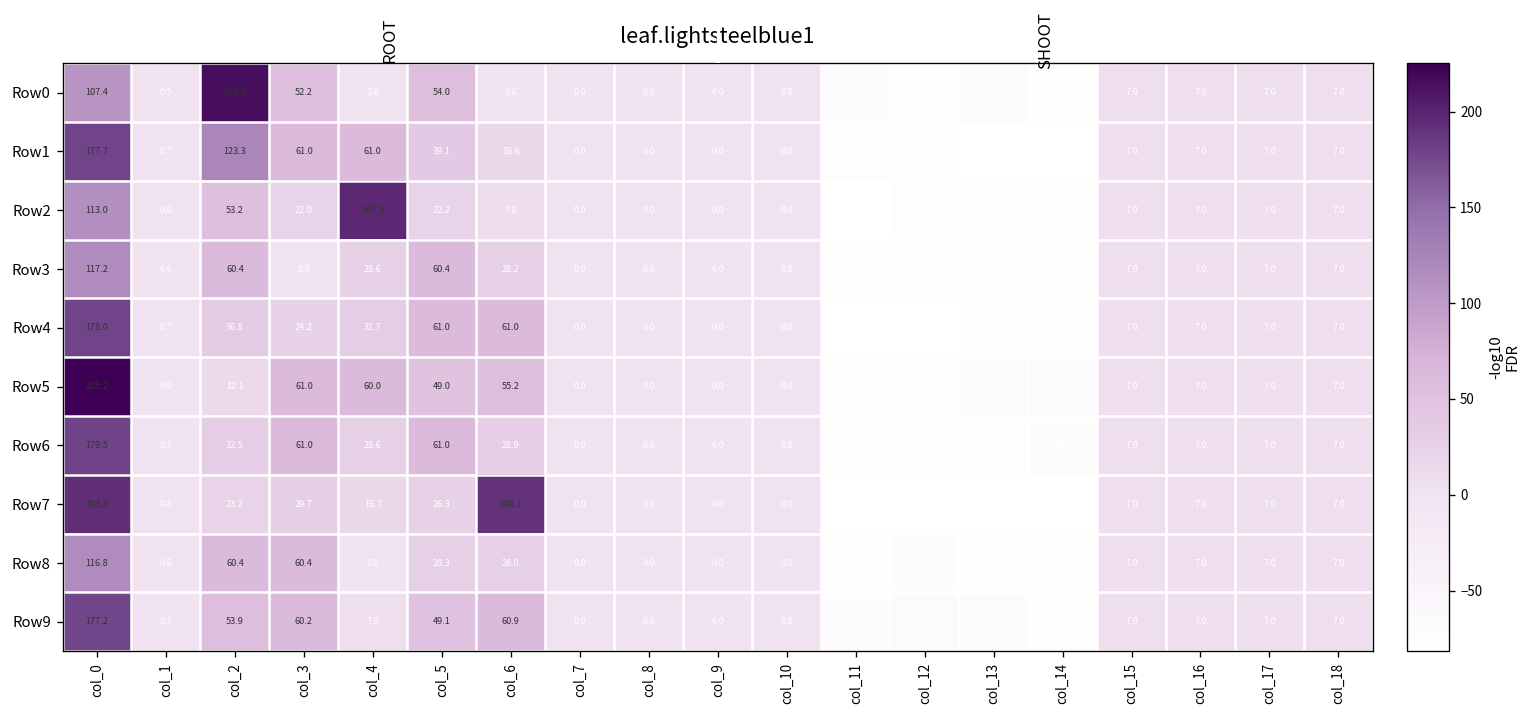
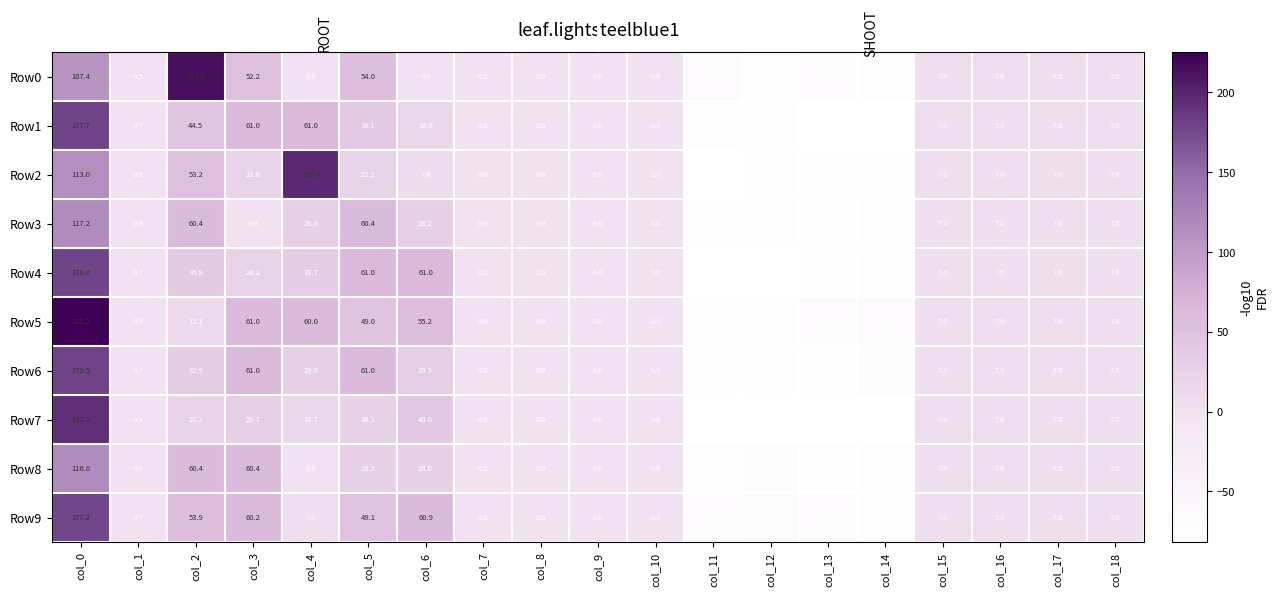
  {
    "Row0": {
      "col_0": 107.4,
      "col_3": 52.2,
      "col_5": 54.0
    },
    "Row1": {
      "col_0": 177.7,
-     "col_2": 123.3,
+     "col_2": 44.5,
      "col_3": 61.0,
      "col_4": 61.0,
      "col_5": 39.1
    },
    "Row2": {
      "col_0": 113.0,
      "col_2": 53.2,
      "col_4": 197.3
    },
    "Row3": {
      "col_0": 117.2,
      "col_2": 60.4,
      "col_5": 60.4
    },
    "Row4": {
      "col_0": 178.0,
      "col_2": 36.8,
      "col_4": 31.7,
      "col_5": 61.0,
      "col_6": 61.0
    },
    "Row5": {
      "col_0": 225.2,
      "col_3": 61.0,
      "col_4": 60.0,
      "col_5": 49.0,
      "col_6": 55.2
    },
    "Row6": {
      "col_0": 179.5,
      "col_2": 32.5,
      "col_3": 61.0,
      "col_5": 61.0
    },
    "Row7": {
      "col_0": 193.2,
-     "col_6": 190.1
+     "col_6": 40.0
    },
    "Row8": {
      "col_0": 116.8,
      "col_2": 60.4,
      "col_3": 60.4
    },
    "Row9": {
      "col_0": 177.2,
      "col_2": 53.9,
      "col_3": 60.2,
      "col_5": 49.1,
      "col_6": 60.9
    }
  }
